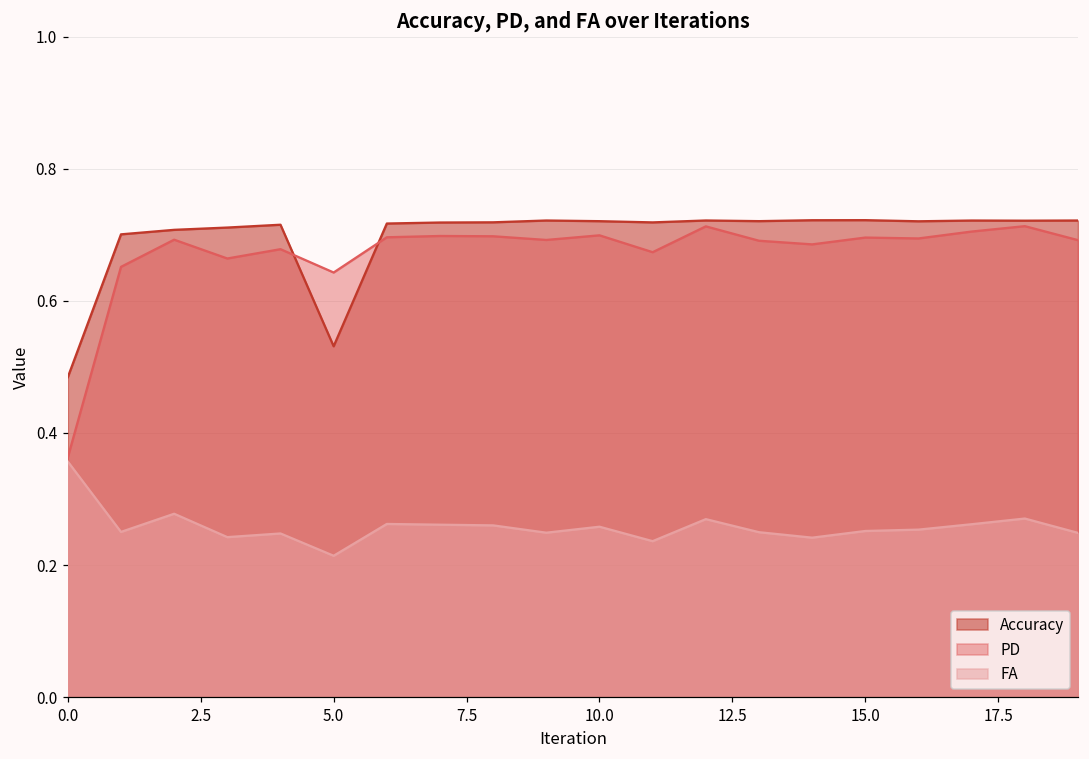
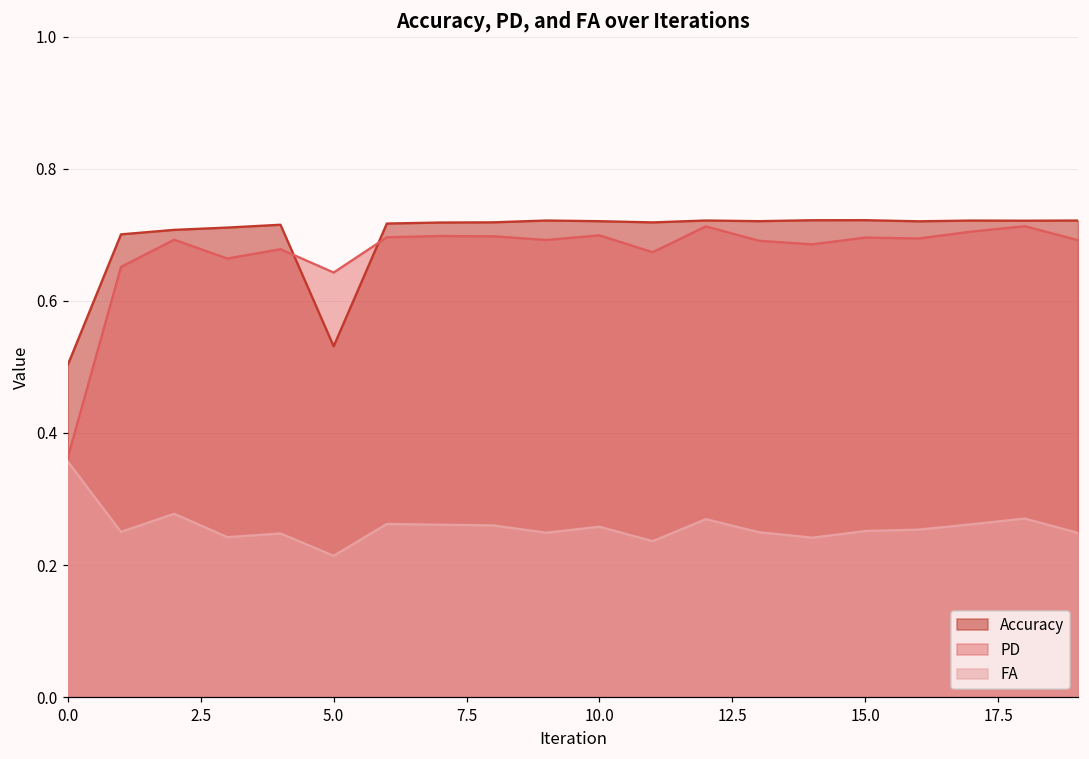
  {
    "Accuracy": {
-     "0.0": 0.48,
+     "0.0": 0.50,
      "5.0": 0.53,
      "10.0": 0.72,
      "15.0": 0.72
    }
  }
